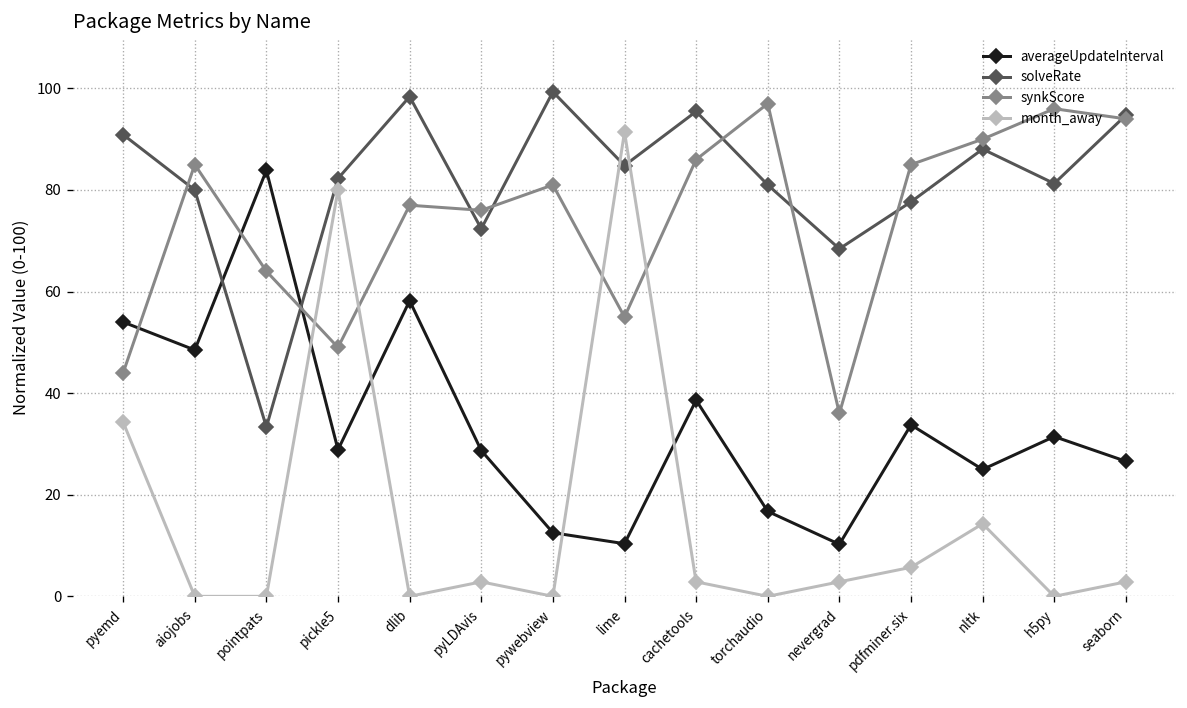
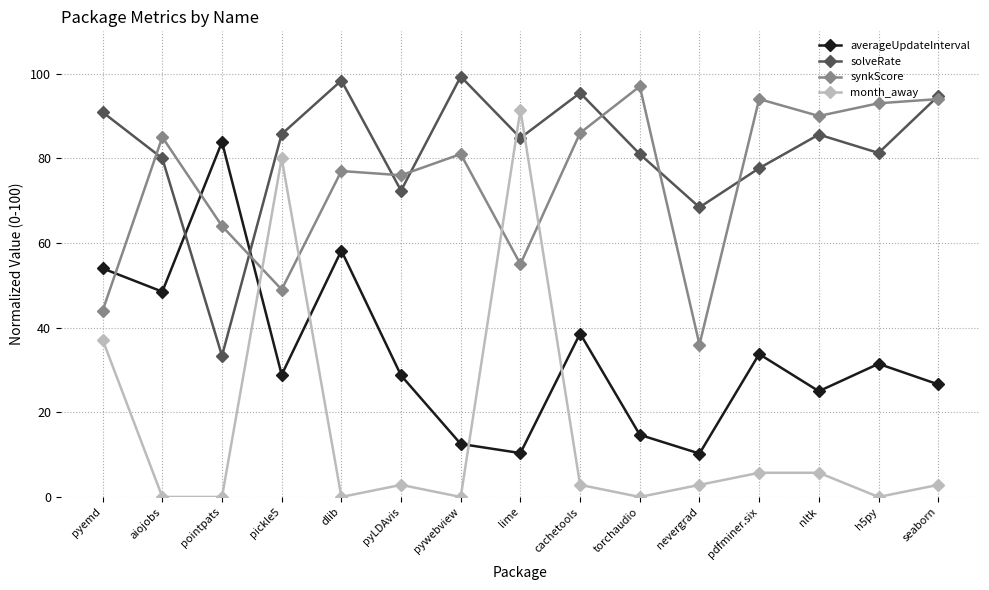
  {
    "averageUpdateInterval": {
      "pyemd": 54,
      "aiojobs": 49,
      "pointpats": 84,
      "pickle5": 29,
      "dlib": 58,
      "pyLDAvis": 29,
      "pywebview": 13,
      "lime": 10,
      "cachetools": 39,
-     "torchaudio": 17,
+     "torchaudio": 15,
      "nevergrad": 10,
      "pdfminer.six": 34,
      "nltk": 25,
      "h5py": 31,
      "seaborn": 27
    },
    "solveRate": {
      "pyemd": 91,
      "aiojobs": 80,
      "pointpats": 33,
-     "pickle5": 82,
+     "pickle5": 86,
      "dlib": 98,
      "pyLDAvis": 72,
      "pywebview": 99,
      "lime": 85,
      "cachetools": 95,
      "torchaudio": 81,
      "nevergrad": 68,
      "pdfminer.six": 78,
-     "nltk": 88,
+     "nltk": 86,
      "h5py": 81,
      "seaborn": 95
    },
    "synkScore": {
      "pyemd": 44,
      "aiojobs": 85,
      "pointpats": 64,
      "pickle5": 49,
      "dlib": 77,
      "pyLDAvis": 76,
      "pywebview": 81,
      "lime": 55,
      "cachetools": 86,
      "torchaudio": 97,
      "nevergrad": 36,
-     "pdfminer.six": 85,
+     "pdfminer.six": 94,
      "nltk": 90,
-     "h5py": 96,
+     "h5py": 93,
      "seaborn": 94
    },
    "month_away": {
-     "pyemd": 34,
+     "pyemd": 37,
      "aiojobs": 0,
      "pointpats": 0,
      "pickle5": 80,
      "dlib": 0,
      "pyLDAvis": 3,
      "pywebview": 0,
      "lime": 91,
      "cachetools": 3,
      "torchaudio": 0,
      "nevergrad": 3,
      "pdfminer.six": 6,
-     "nltk": 14,
+     "nltk": 6,
      "h5py": 0,
      "seaborn": 3
    }
  }
